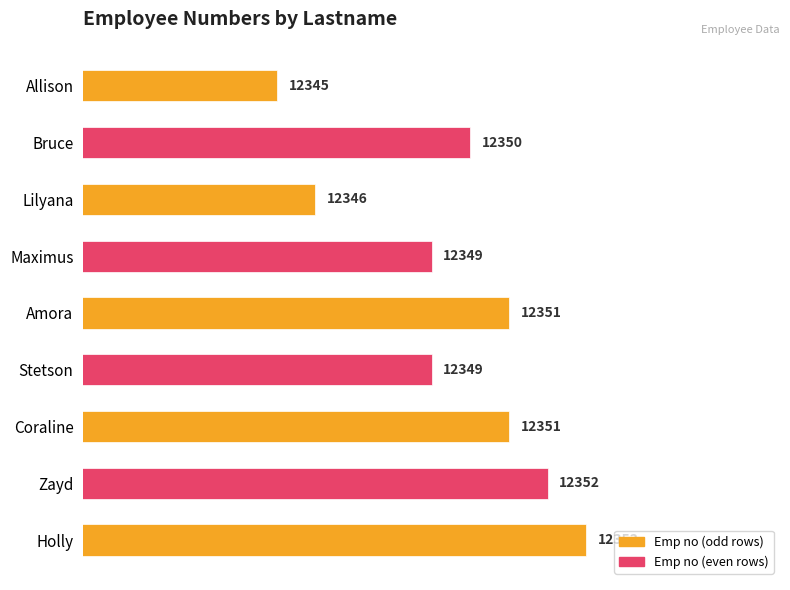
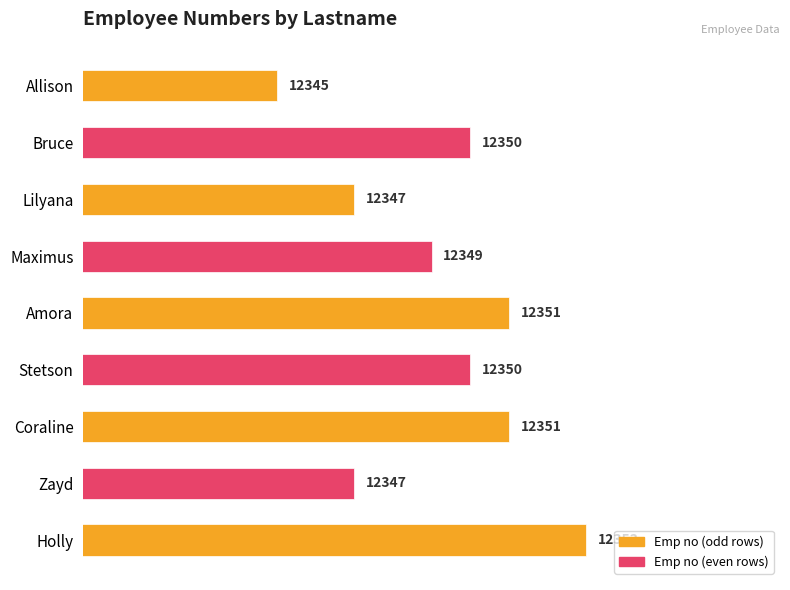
  {
    "Allison": 12345,
    "Bruce": 12350,
-   "Lilyana": 12346,
+   "Lilyana": 12347,
    "Maximus": 12349,
    "Amora": 12351,
-   "Stetson": 12349,
+   "Stetson": 12350,
    "Coraline": 12351,
-   "Zayd": 12352
+   "Zayd": 12347
  }
